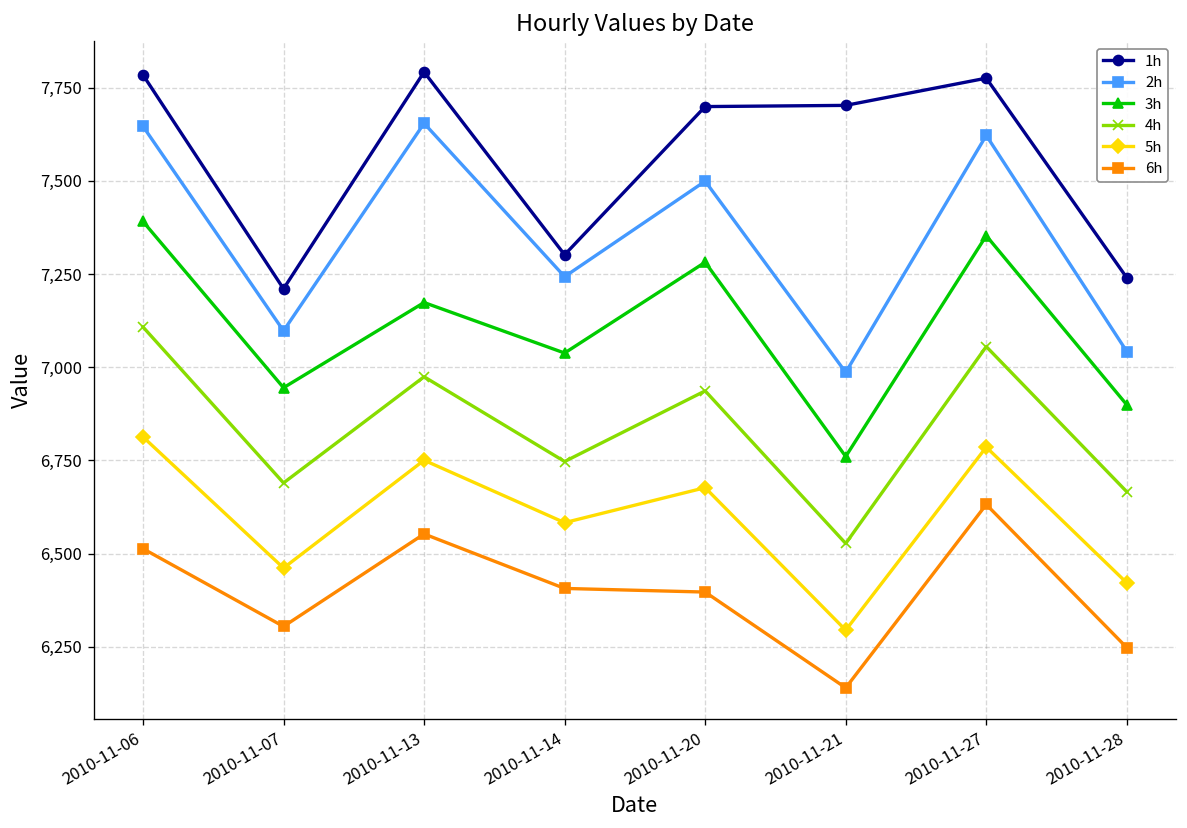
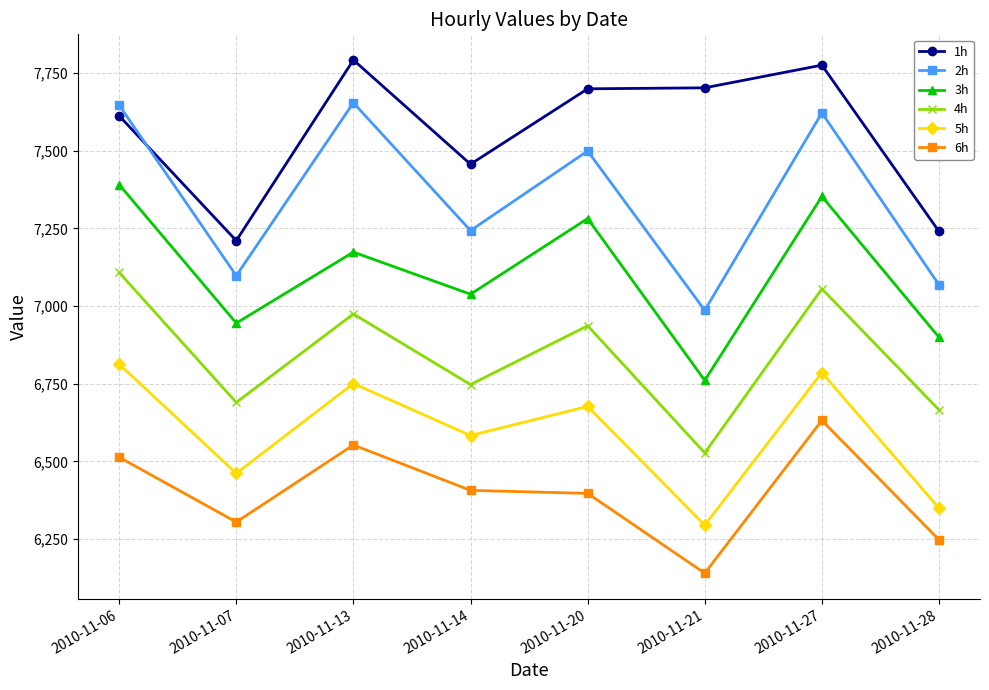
  {
    "1h": {
-     "2010-11-06": "7,780",
+     "2010-11-06": "7,610",
      "2010-11-07": "7,210",
      "2010-11-13": "7,790",
-     "2010-11-14": "7,300",
+     "2010-11-14": "7,460",
      "2010-11-20": "7,700",
      "2010-11-21": "7,700",
      "2010-11-27": "7,780",
      "2010-11-28": "7,240"
    },
    "2h": {
      "2010-11-06": "7,650",
      "2010-11-07": "7,100",
      "2010-11-13": "7,650",
      "2010-11-14": "7,240",
      "2010-11-20": "7,500",
      "2010-11-21": "6,990",
      "2010-11-27": "7,620",
-     "2010-11-28": "7,040"
+     "2010-11-28": "7,070"
    },
    "3h": {
      "2010-11-06": "7,390",
      "2010-11-07": "6,940",
      "2010-11-13": "7,170",
      "2010-11-14": "7,040",
      "2010-11-20": "7,280",
      "2010-11-21": "6,760",
      "2010-11-27": "7,350",
      "2010-11-28": "6,900"
    },
    "4h": {
      "2010-11-06": "7,110",
      "2010-11-07": "6,690",
      "2010-11-13": "6,970",
      "2010-11-14": "6,750",
      "2010-11-20": "6,940",
      "2010-11-21": "6,530",
      "2010-11-27": "7,060",
      "2010-11-28": "6,670"
    },
    "5h": {
      "2010-11-06": "6,810",
      "2010-11-07": "6,460",
      "2010-11-13": "6,750",
      "2010-11-14": "6,580",
      "2010-11-20": "6,680",
      "2010-11-21": "6,290",
      "2010-11-27": "6,790",
-     "2010-11-28": "6,420"
+     "2010-11-28": "6,350"
    },
    "6h": {
      "2010-11-06": "6,510",
      "2010-11-07": "6,300",
      "2010-11-13": "6,550",
      "2010-11-14": "6,410",
      "2010-11-20": "6,400",
      "2010-11-21": "6,140",
      "2010-11-27": "6,630",
      "2010-11-28": "6,250"
    }
  }
